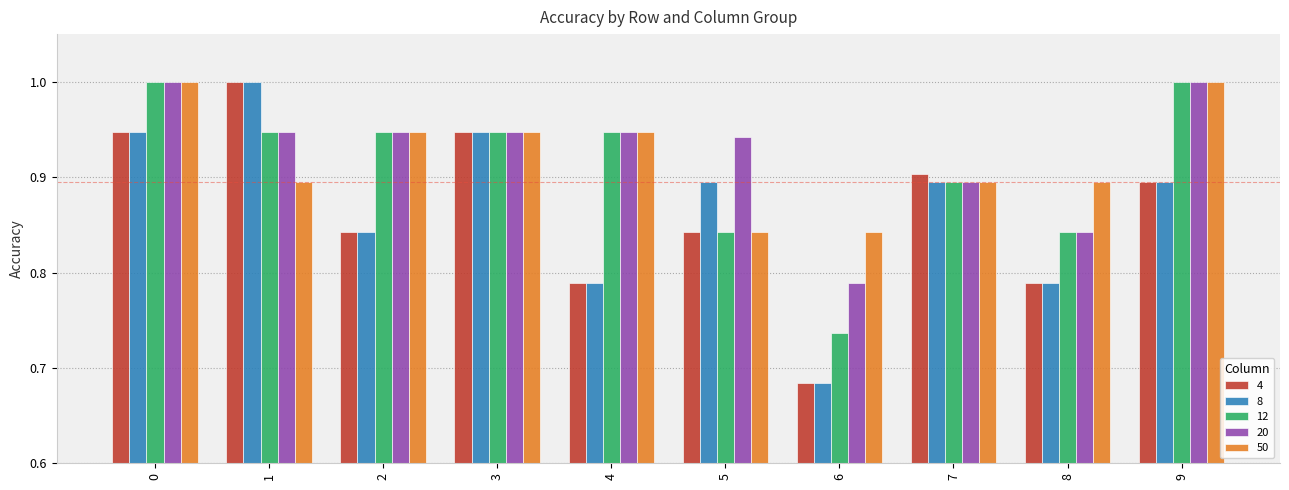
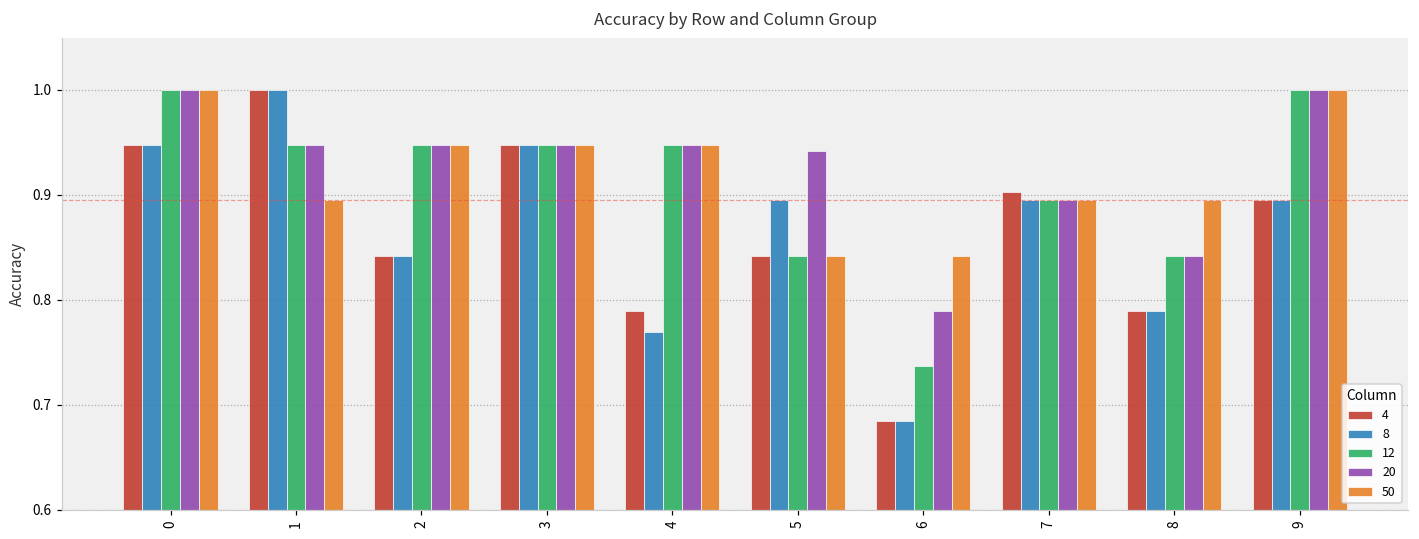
  {
    "4": {
      "0": 0.95,
      "1": 1.00,
      "2": 0.84,
      "3": 0.95,
      "4": 0.79,
      "5": 0.84,
      "6": 0.68,
      "7": 0.90,
      "8": 0.79,
      "9": 0.89
    },
    "8": {
      "0": 0.95,
      "1": 1.00,
      "2": 0.84,
      "3": 0.95,
-     "4": 0.79,
+     "4": 0.77,
      "5": 0.89,
      "6": 0.68,
      "7": 0.89,
      "8": 0.79,
      "9": 0.89
    },
    "12": {
      "0": 1.00,
      "1": 0.95,
      "2": 0.95,
      "3": 0.95,
      "4": 0.95,
      "5": 0.84,
      "6": 0.74,
      "7": 0.89,
      "8": 0.84,
      "9": 1.00
    },
    "20": {
      "0": 1.00,
      "1": 0.95,
      "2": 0.95,
      "3": 0.95,
      "4": 0.95,
      "5": 0.94,
      "6": 0.79,
      "7": 0.89,
      "8": 0.84,
      "9": 1.00
    },
    "50": {
      "0": 1.00,
      "1": 0.89,
      "2": 0.95,
      "3": 0.95,
      "4": 0.95,
      "5": 0.84,
      "6": 0.84,
      "7": 0.89,
      "8": 0.89,
      "9": 1.00
    }
  }
